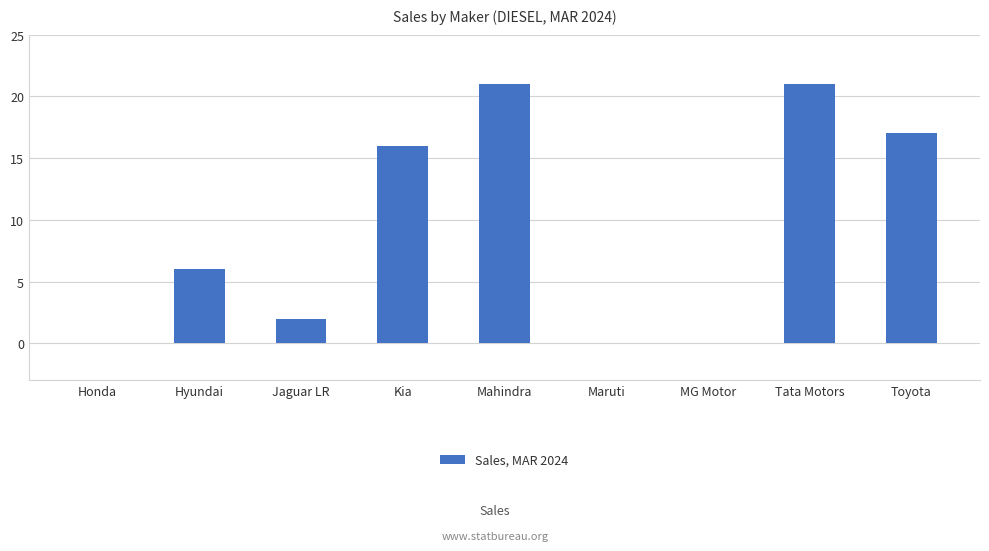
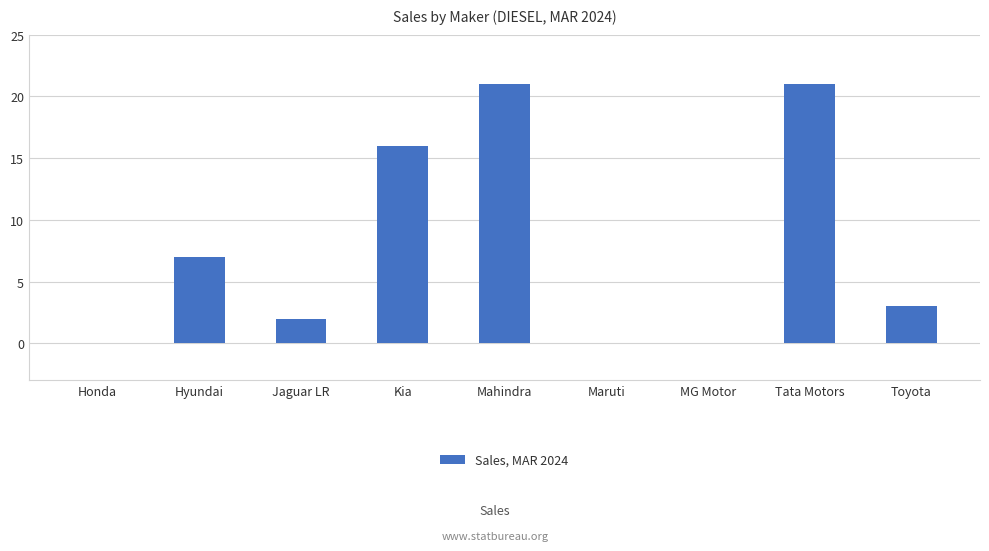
  {
    "Honda": 0,
-   "Hyundai": 6,
+   "Hyundai": 7,
    "Jaguar LR": 2,
    "Kia": 16,
    "Mahindra": 21,
    "Maruti": 0,
    "MG Motor": 0,
    "Tata Motors": 21,
-   "Toyota": 17
+   "Toyota": 3
  }
